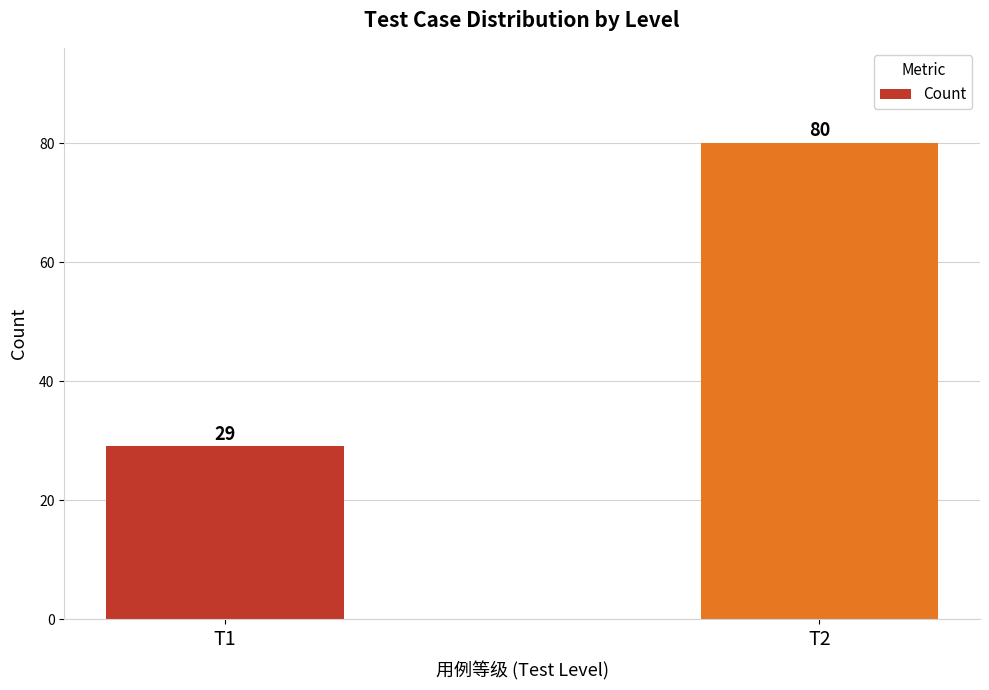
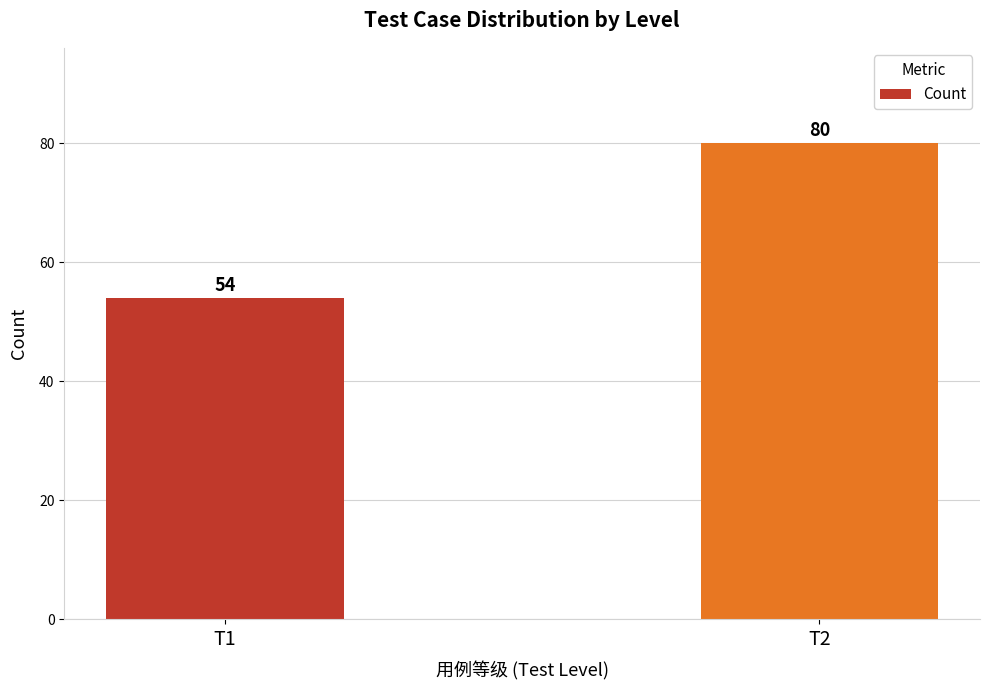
  {
-   "T1": 29,
+   "T1": 54,
    "T2": 80
  }
